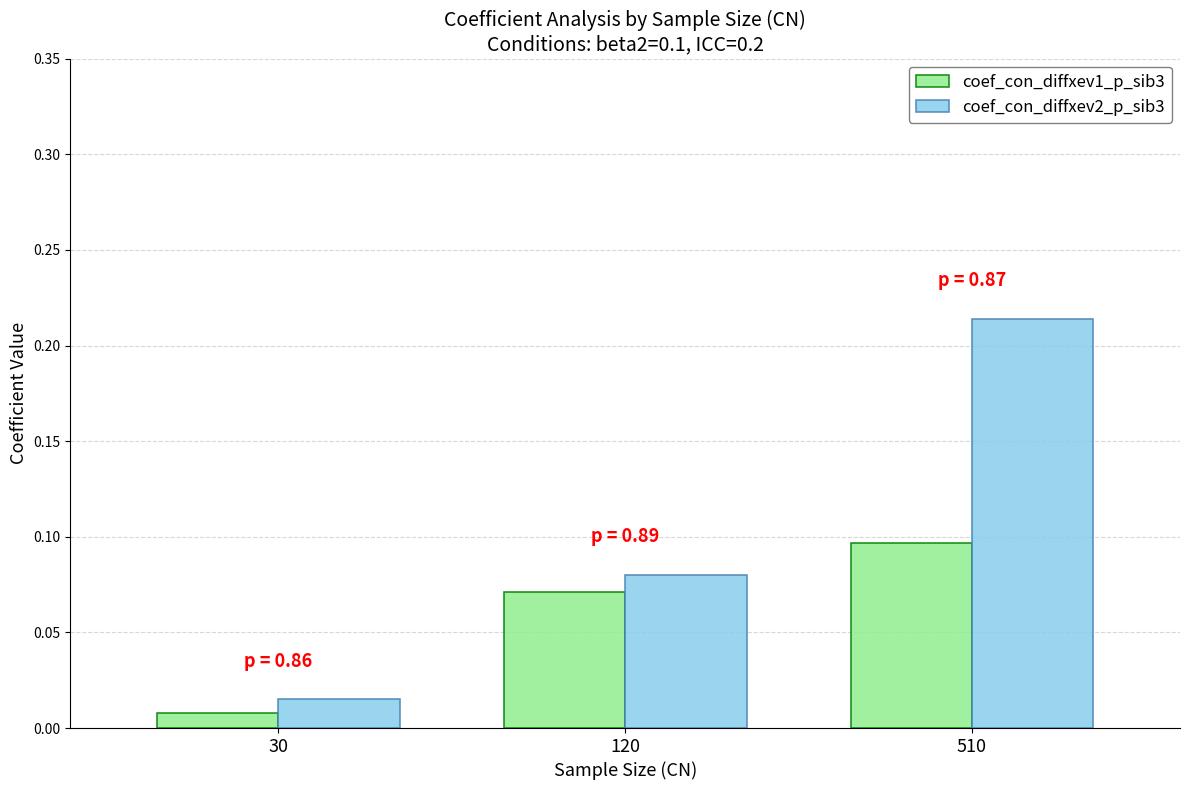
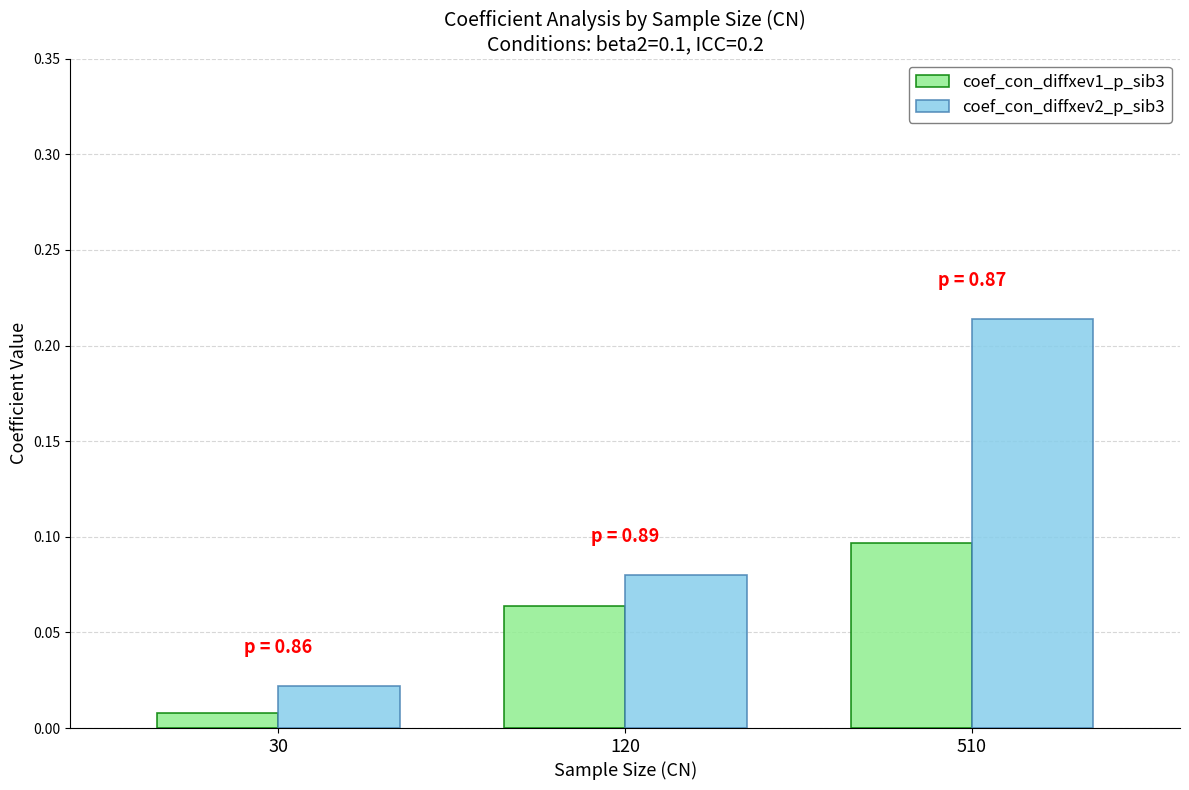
  {
    "coef_con_diffxev1_p_sib3": {
      "30": 0.008,
-     "120": 0.071,
+     "120": 0.064,
      "510": 0.097
    },
    "coef_con_diffxev2_p_sib3": {
-     "30": 0.015,
+     "30": 0.022,
      "120": 0.080,
      "510": 0.214
    }
  }
